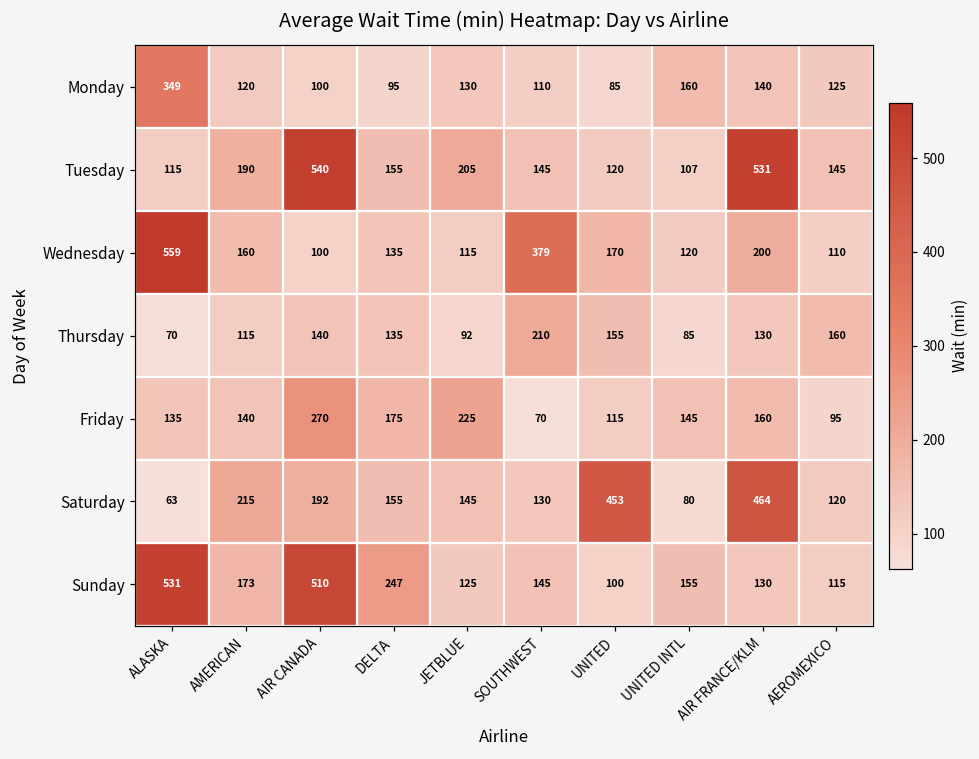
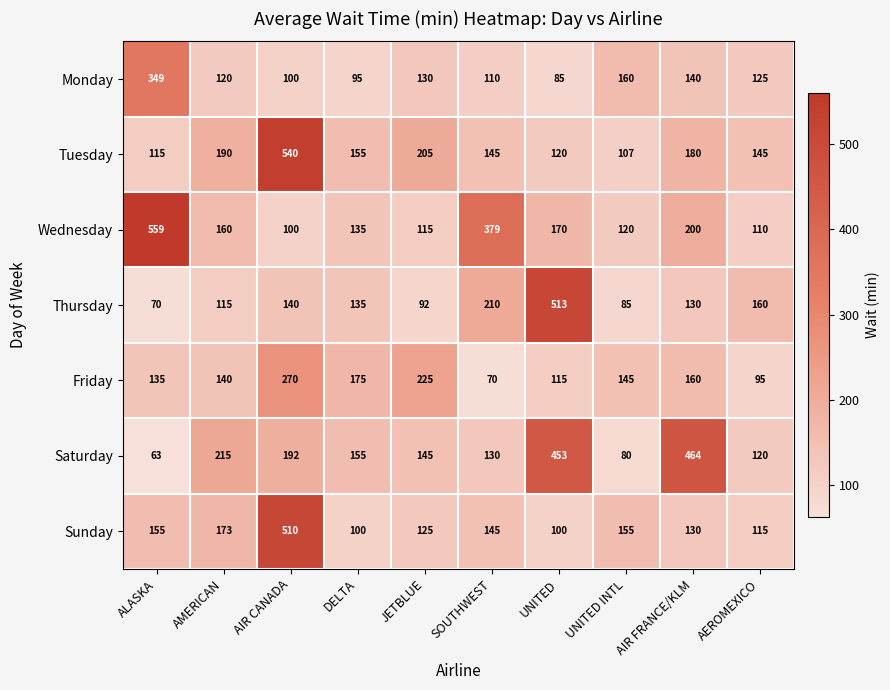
  {
    "Monday": {
      "ALASKA": 349,
      "AMERICAN": 120,
      "AIR CANADA": 100,
      "DELTA": 95,
      "JETBLUE": 130,
      "SOUTHWEST": 110,
      "UNITED": 85,
      "UNITED INTL": 160,
      "AIR FRANCE/KLM": 140,
      "AEROMEXICO": 125
    },
    "Tuesday": {
      "ALASKA": 115,
      "AMERICAN": 190,
      "AIR CANADA": 540,
      "DELTA": 155,
      "JETBLUE": 205,
      "SOUTHWEST": 145,
      "UNITED": 120,
      "UNITED INTL": 107,
-     "AIR FRANCE/KLM": 531,
+     "AIR FRANCE/KLM": 180,
      "AEROMEXICO": 145
    },
    "Wednesday": {
      "ALASKA": 559,
      "AMERICAN": 160,
      "AIR CANADA": 100,
      "DELTA": 135,
      "JETBLUE": 115,
      "SOUTHWEST": 379,
      "UNITED": 170,
      "UNITED INTL": 120,
      "AIR FRANCE/KLM": 200,
      "AEROMEXICO": 110
    },
    "Thursday": {
      "ALASKA": 70,
      "AMERICAN": 115,
      "AIR CANADA": 140,
      "DELTA": 135,
      "JETBLUE": 92,
      "SOUTHWEST": 210,
-     "UNITED": 155,
+     "UNITED": 513,
      "UNITED INTL": 85,
      "AIR FRANCE/KLM": 130,
      "AEROMEXICO": 160
    },
    "Friday": {
      "ALASKA": 135,
      "AMERICAN": 140,
      "AIR CANADA": 270,
      "DELTA": 175,
      "JETBLUE": 225,
      "SOUTHWEST": 70,
      "UNITED": 115,
      "UNITED INTL": 145,
      "AIR FRANCE/KLM": 160,
      "AEROMEXICO": 95
    },
    "Saturday": {
      "ALASKA": 63,
      "AMERICAN": 215,
      "AIR CANADA": 192,
      "DELTA": 155,
      "JETBLUE": 145,
      "SOUTHWEST": 130,
      "UNITED": 453,
      "UNITED INTL": 80,
      "AIR FRANCE/KLM": 464,
      "AEROMEXICO": 120
    },
    "Sunday": {
-     "ALASKA": 531,
+     "ALASKA": 155,
      "AMERICAN": 173,
      "AIR CANADA": 510,
-     "DELTA": 247,
+     "DELTA": 100,
      "JETBLUE": 125,
      "SOUTHWEST": 145,
      "UNITED": 100,
      "UNITED INTL": 155,
      "AIR FRANCE/KLM": 130,
      "AEROMEXICO": 115
    }
  }
